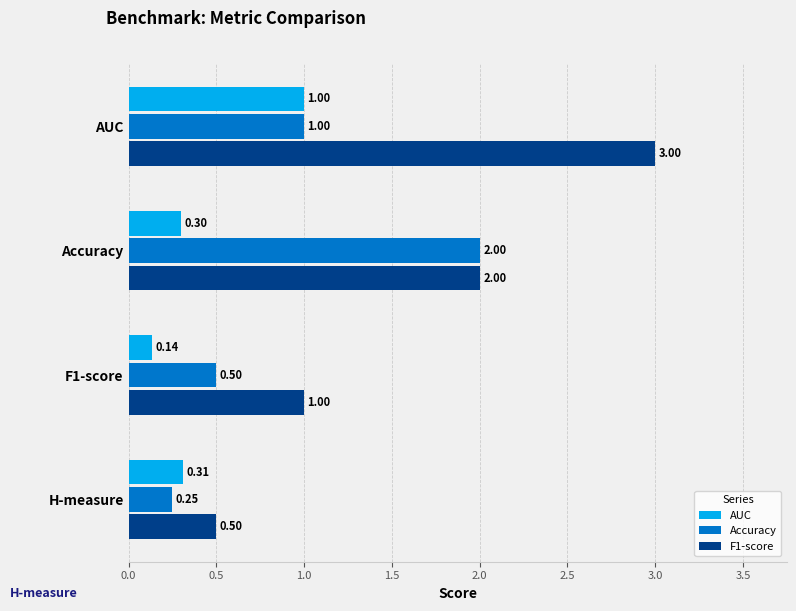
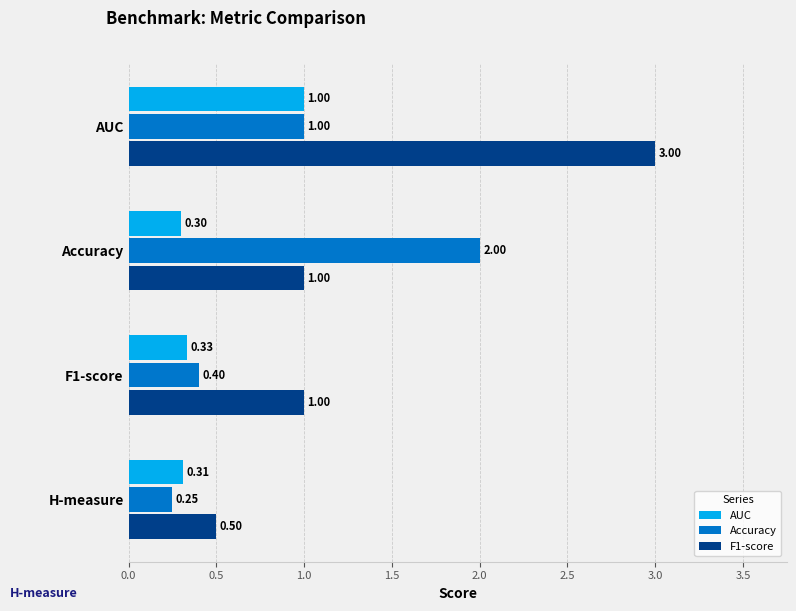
  {
    "AUC": {
      "AUC": 1.00,
      "Accuracy": 0.30,
-     "F1-score": 0.14,
+     "F1-score": 0.33,
      "H-measure": 0.31
    },
    "Accuracy": {
      "AUC": 1.00,
      "Accuracy": 2.00,
-     "F1-score": 0.50,
+     "F1-score": 0.40,
      "H-measure": 0.25
    },
    "F1-score": {
      "AUC": 3.00,
-     "Accuracy": 2.00,
+     "Accuracy": 1.00,
      "F1-score": 1.00,
      "H-measure": 0.50
    }
  }
